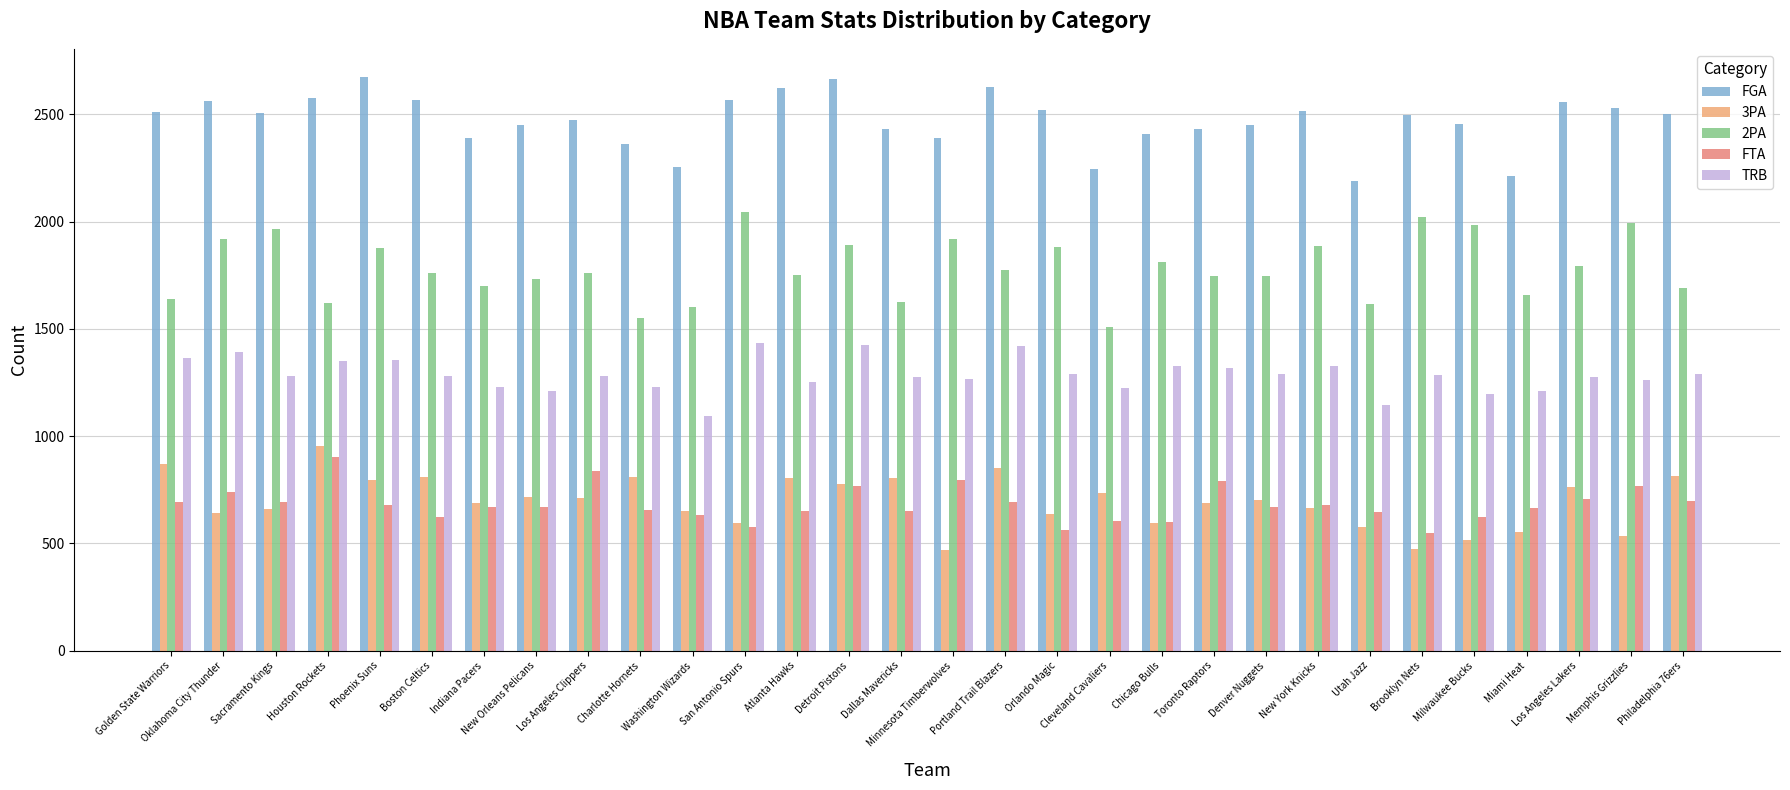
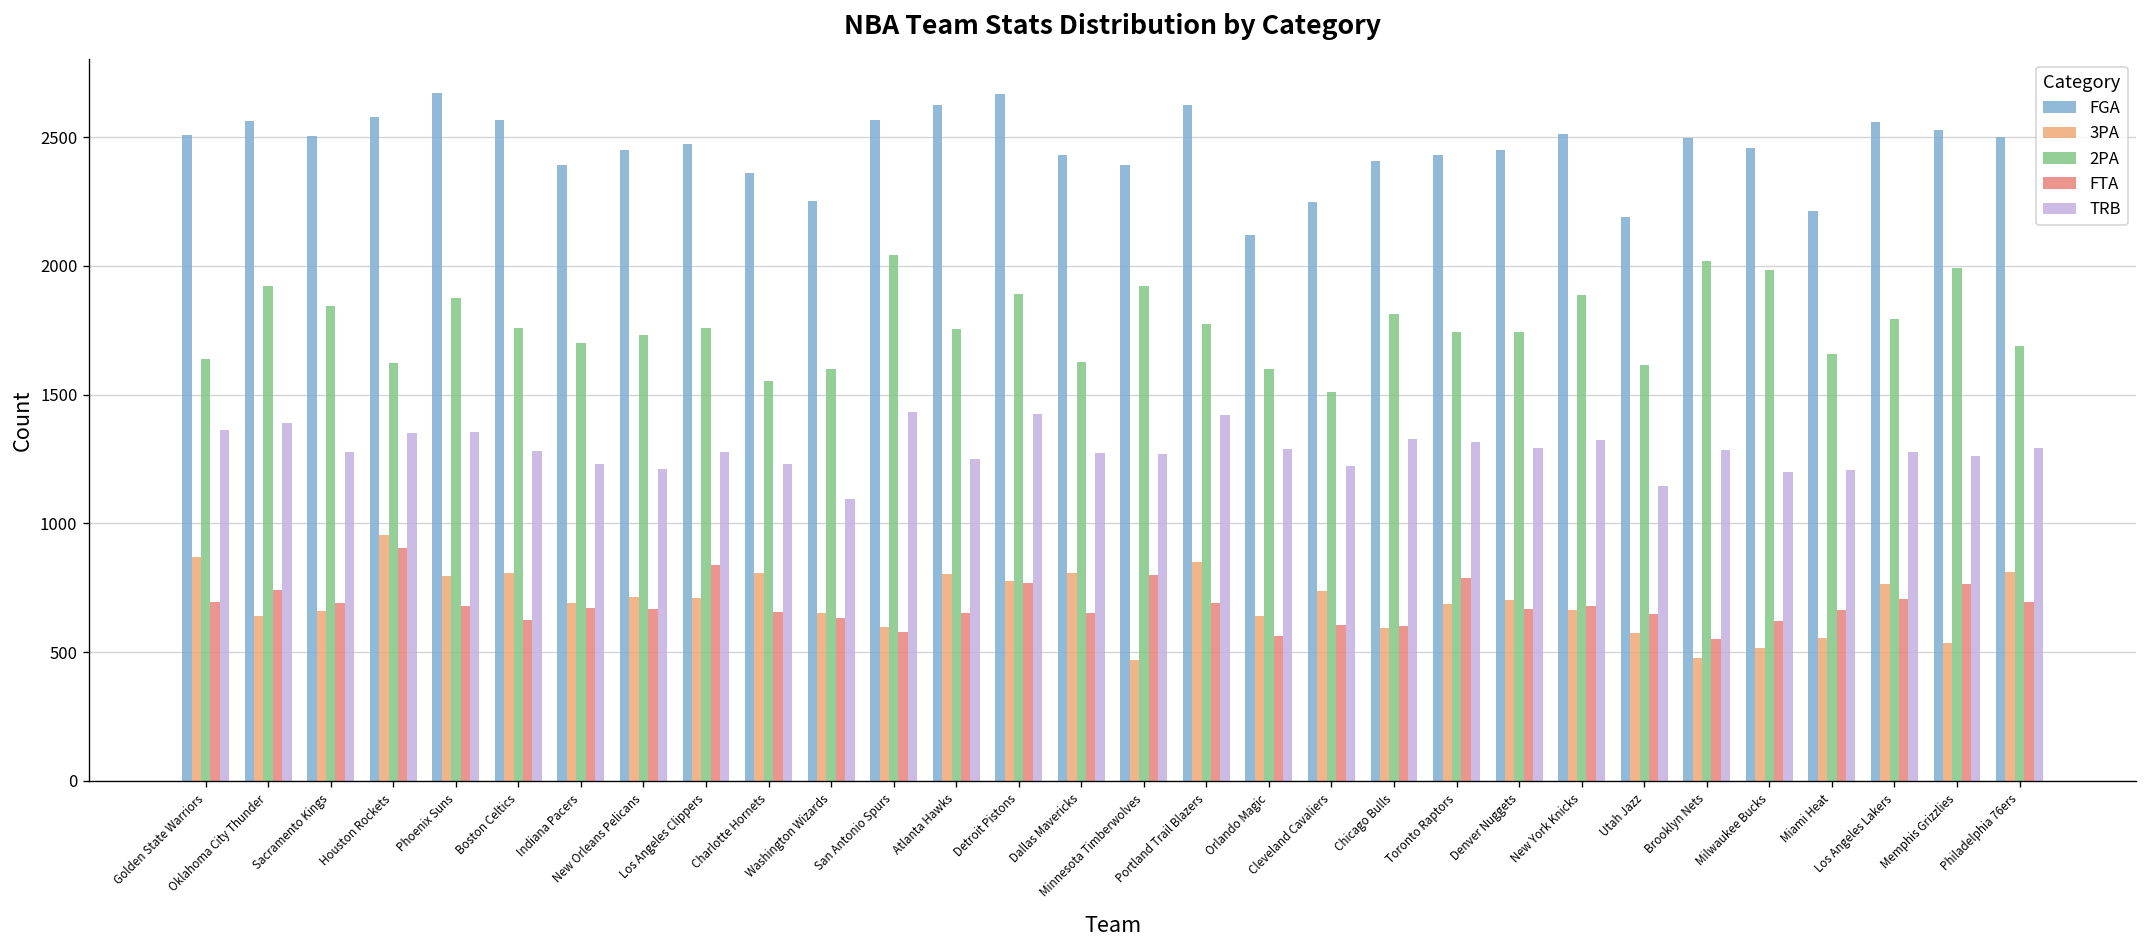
  {
    "FGA": {
      "Golden State Warriors": 2510,
      "Oklahoma City Thunder": 2560,
      "Sacramento Kings": 2500,
      "Houston Rockets": 2580,
      "Phoenix Suns": 2670,
      "Boston Celtics": 2570,
      "Indiana Pacers": 2390,
      "New Orleans Pelicans": 2450,
      "Los Angeles Clippers": 2470,
      "Charlotte Hornets": 2360,
      "Washington Wizards": 2250,
      "San Antonio Spurs": 2570,
      "Atlanta Hawks": 2620,
      "Detroit Pistons": 2670,
      "Dallas Mavericks": 2430,
      "Minnesota Timberwolves": 2390,
      "Portland Trail Blazers": 2630,
-     "Orlando Magic": 2520,
+     "Orlando Magic": 2120,
      "Cleveland Cavaliers": 2250,
      "Chicago Bulls": 2410,
      "Toronto Raptors": 2430,
      "Denver Nuggets": 2450,
      "New York Knicks": 2510,
      "Utah Jazz": 2190,
      "Brooklyn Nets": 2500,
      "Milwaukee Bucks": 2460,
      "Miami Heat": 2210,
      "Los Angeles Lakers": 2560,
      "Memphis Grizzlies": 2530,
      "Philadelphia 76ers": 2500
    },
    "2PA": {
      "Golden State Warriors": 1640,
      "Oklahoma City Thunder": 1920,
-     "Sacramento Kings": 1970,
+     "Sacramento Kings": 1840,
      "Houston Rockets": 1620,
      "Phoenix Suns": 1880,
      "Boston Celtics": 1760,
      "Indiana Pacers": 1700,
      "New Orleans Pelicans": 1730,
      "Los Angeles Clippers": 1760,
      "Charlotte Hornets": 1550,
      "Washington Wizards": 1600,
      "San Antonio Spurs": 2040,
      "Atlanta Hawks": 1750,
      "Detroit Pistons": 1890,
      "Dallas Mavericks": 1630,
      "Minnesota Timberwolves": 1920,
      "Portland Trail Blazers": 1780,
-     "Orlando Magic": 1880,
+     "Orlando Magic": 1600,
      "Cleveland Cavaliers": 1510,
      "Chicago Bulls": 1810,
      "Toronto Raptors": 1740,
      "Denver Nuggets": 1750,
      "New York Knicks": 1890,
      "Utah Jazz": 1620,
      "Brooklyn Nets": 2020,
      "Milwaukee Bucks": 1980,
      "Miami Heat": 1660,
      "Los Angeles Lakers": 1800,
      "Memphis Grizzlies": 1990,
      "Philadelphia 76ers": 1690
    },
    "TRB": {
      "Golden State Warriors": 1360,
      "Oklahoma City Thunder": 1390,
      "Sacramento Kings": 1280,
      "Houston Rockets": 1350,
      "Phoenix Suns": 1350,
      "Boston Celtics": 1280,
      "Indiana Pacers": 1230,
      "New Orleans Pelicans": 1210,
      "Los Angeles Clippers": 1280,
      "Charlotte Hornets": 1230,
      "Washington Wizards": 1090,
      "San Antonio Spurs": 1430,
      "Atlanta Hawks": 1250,
      "Detroit Pistons": 1430,
      "Dallas Mavericks": 1270,
      "Minnesota Timberwolves": 1270,
      "Portland Trail Blazers": 1420,
      "Orlando Magic": 1290,
      "Cleveland Cavaliers": 1220,
      "Chicago Bulls": 1330,
      "Toronto Raptors": 1320,
      "Denver Nuggets": 1290,
      "New York Knicks": 1330,
      "Utah Jazz": 1140,
      "Brooklyn Nets": 1280,
      "Milwaukee Bucks": 1200,
      "Miami Heat": 1210,
      "Los Angeles Lakers": 1280,
      "Memphis Grizzlies": 1260,
      "Philadelphia 76ers": 1290
    }
  }
